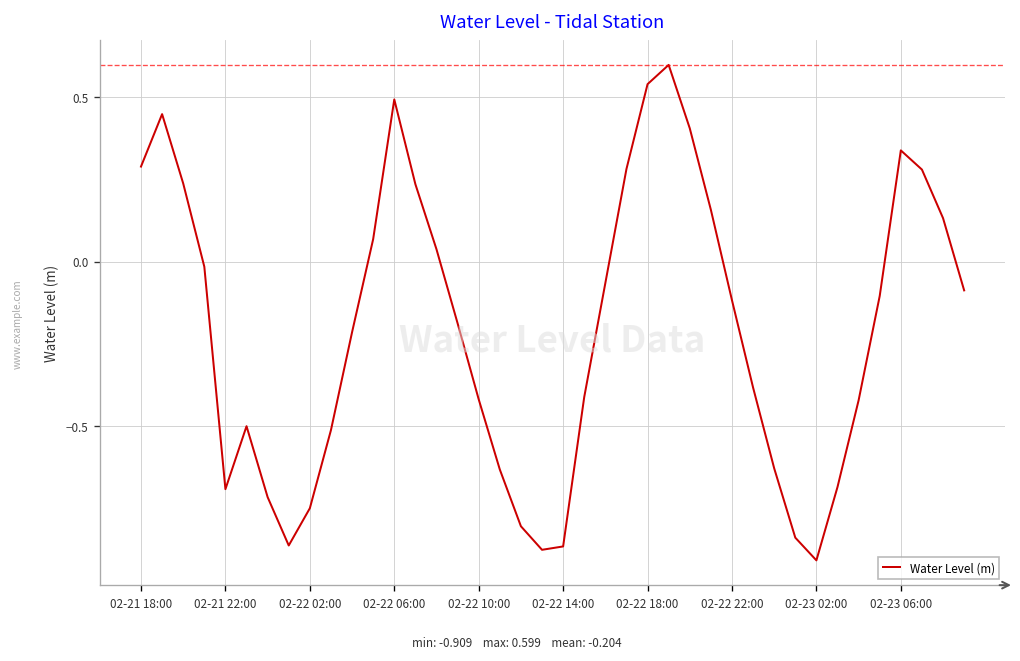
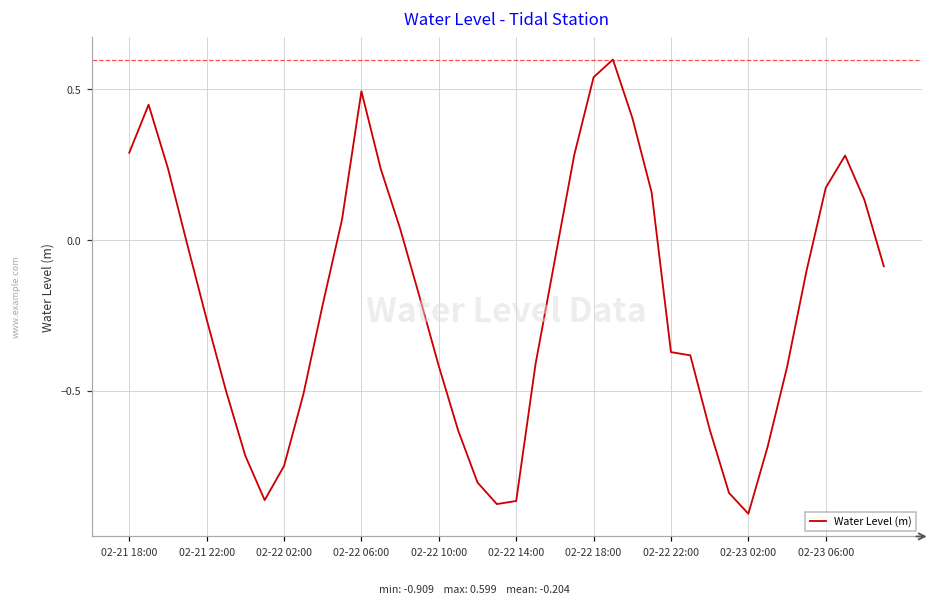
  {
    "02-21 18:00": 0.29,
-   "02-21 22:00": -0.69,
+   "02-21 22:00": -0.26,
    "02-22 02:00": -0.75,
    "02-22 06:00": 0.49,
    "02-22 10:00": -0.42,
    "02-22 14:00": -0.87,
    "02-22 18:00": 0.54,
-   "02-22 22:00": -0.12,
+   "02-22 22:00": -0.37,
    "02-23 02:00": -0.91,
-   "02-23 06:00": 0.34
+   "02-23 06:00": 0.17
  }
